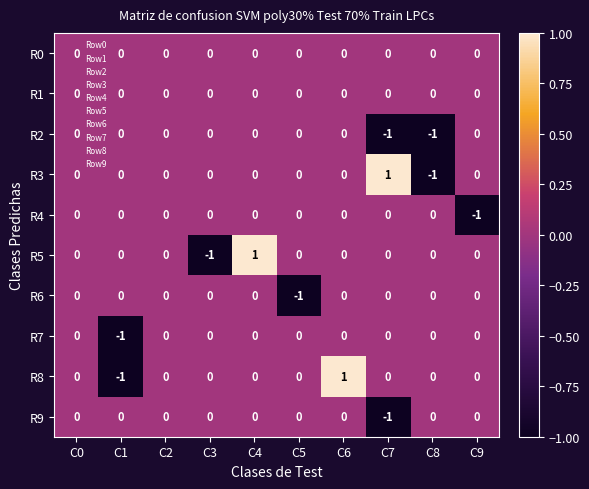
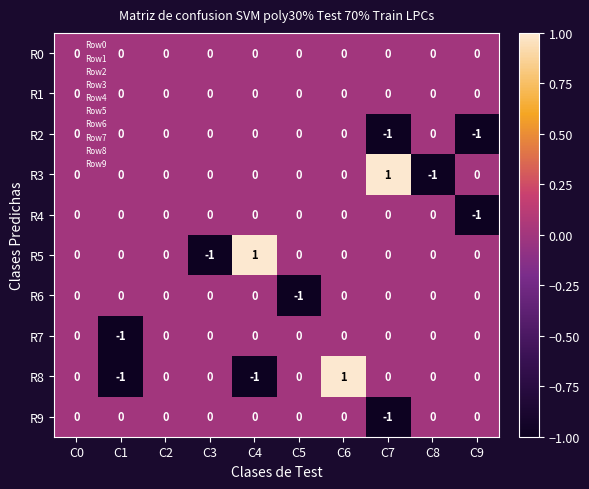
  {
    "R0": {
      "C1": 0,
      "C2": 0,
      "C3": 0,
      "C4": 0,
      "C5": 0,
      "C6": 0,
      "C7": 0,
      "C8": 0,
      "C9": 0
    },
    "R1": {
      "C1": 0,
      "C2": 0,
      "C3": 0,
      "C4": 0,
      "C5": 0,
      "C6": 0,
      "C7": 0,
      "C8": 0,
      "C9": 0
    },
    "R2": {
      "C1": 0,
      "C2": 0,
      "C3": 0,
      "C4": 0,
      "C5": 0,
      "C6": 0,
      "C7": -1,
-     "C8": -1,
-     "C9": 0
+     "C8": 0,
+     "C9": -1
    },
    "R3": {
      "C1": 0,
      "C2": 0,
      "C3": 0,
      "C4": 0,
      "C5": 0,
      "C6": 0,
      "C7": 1,
      "C8": -1,
      "C9": 0
    },
    "R4": {
      "C0": 0,
      "C1": 0,
      "C2": 0,
      "C3": 0,
      "C4": 0,
      "C5": 0,
      "C6": 0,
      "C7": 0,
      "C8": 0,
      "C9": -1
    },
    "R5": {
      "C0": 0,
      "C1": 0,
      "C2": 0,
      "C3": -1,
      "C4": 1,
      "C5": 0,
      "C6": 0,
      "C7": 0,
      "C8": 0,
      "C9": 0
    },
    "R6": {
      "C0": 0,
      "C1": 0,
      "C2": 0,
      "C3": 0,
      "C4": 0,
      "C5": -1,
      "C6": 0,
      "C7": 0,
      "C8": 0,
      "C9": 0
    },
    "R7": {
      "C0": 0,
      "C1": -1,
      "C2": 0,
      "C3": 0,
      "C4": 0,
      "C5": 0,
      "C6": 0,
      "C7": 0,
      "C8": 0,
      "C9": 0
    },
    "R8": {
      "C0": 0,
      "C1": -1,
      "C2": 0,
      "C3": 0,
-     "C4": 0,
+     "C4": -1,
      "C5": 0,
      "C6": 1,
      "C7": 0,
      "C8": 0,
      "C9": 0
    },
    "R9": {
      "C0": 0,
      "C1": 0,
      "C2": 0,
      "C3": 0,
      "C4": 0,
      "C5": 0,
      "C6": 0,
      "C7": -1,
      "C8": 0,
      "C9": 0
    }
  }
